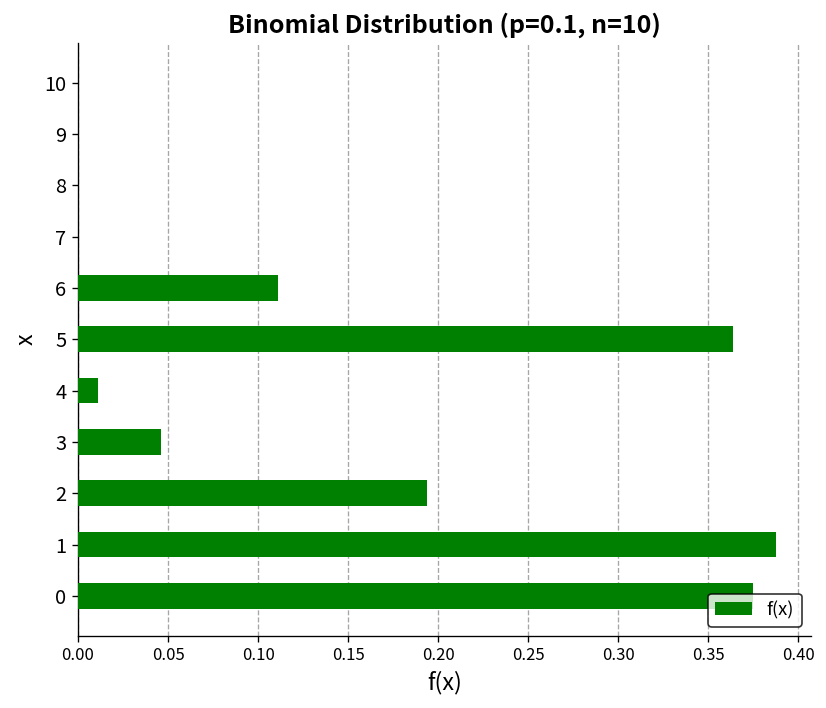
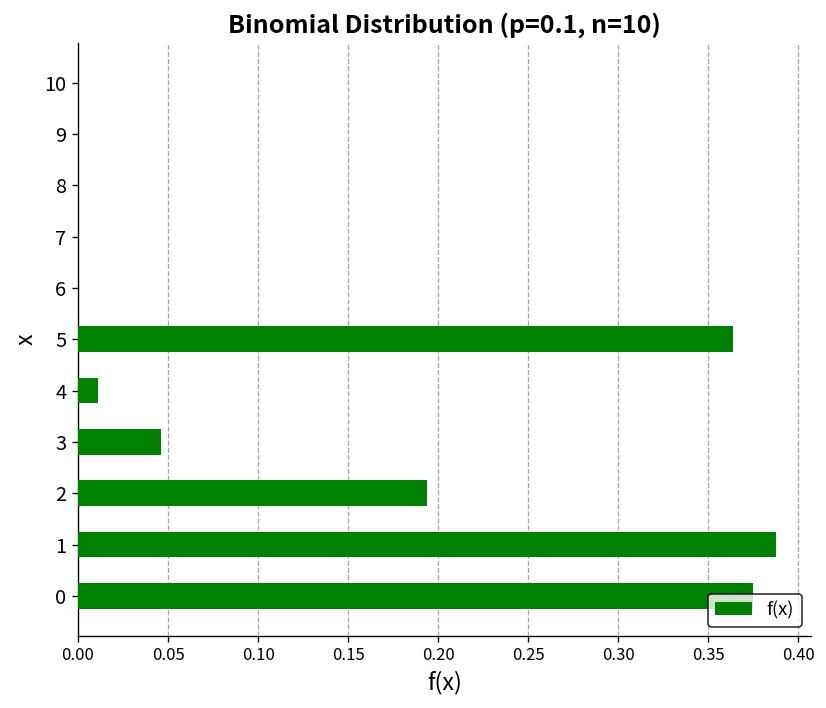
  {
-   "6": 0.111,
+   "6": 0.000,
    "5": 0.363,
    "4": 0.011,
    "3": 0.046,
    "2": 0.194,
    "1": 0.387
  }
